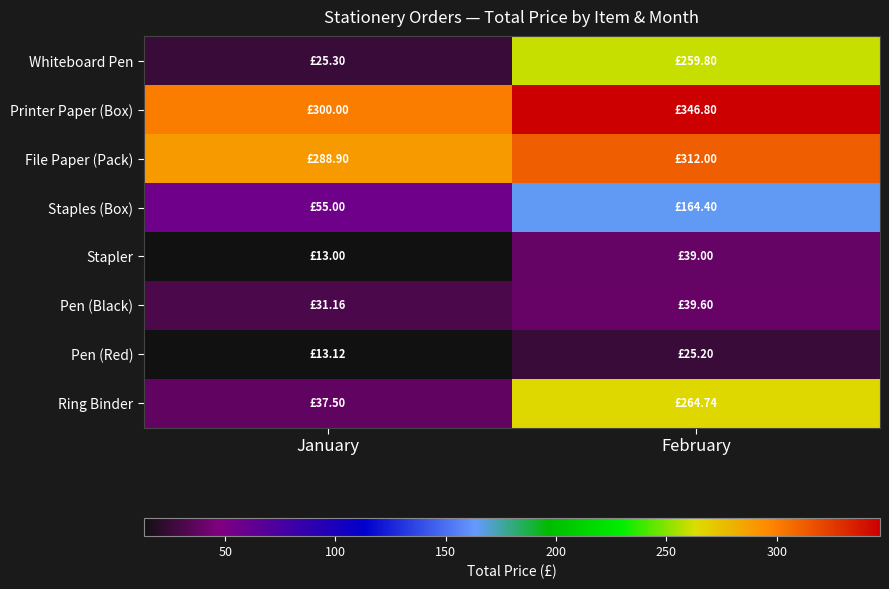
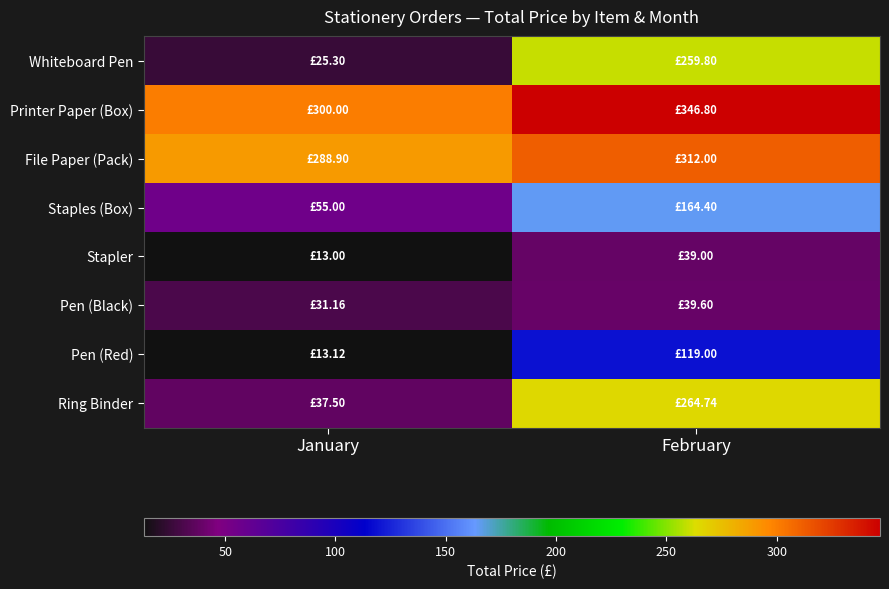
  {
    "Whiteboard Pen": {
      "January": "£25.30",
      "February": "£259.80"
    },
    "Printer Paper (Box)": {
      "January": "£300.00",
      "February": "£346.80"
    },
    "File Paper (Pack)": {
      "January": "£288.90",
      "February": "£312.00"
    },
    "Staples (Box)": {
      "January": "£55.00",
      "February": "£164.40"
    },
    "Stapler": {
      "January": "£13.00",
      "February": "£39.00"
    },
    "Pen (Black)": {
      "January": "£31.16",
      "February": "£39.60"
    },
    "Pen (Red)": {
      "January": "£13.12",
-     "February": "£25.20"
+     "February": "£119.00"
    },
    "Ring Binder": {
      "January": "£37.50",
      "February": "£264.74"
    }
  }
